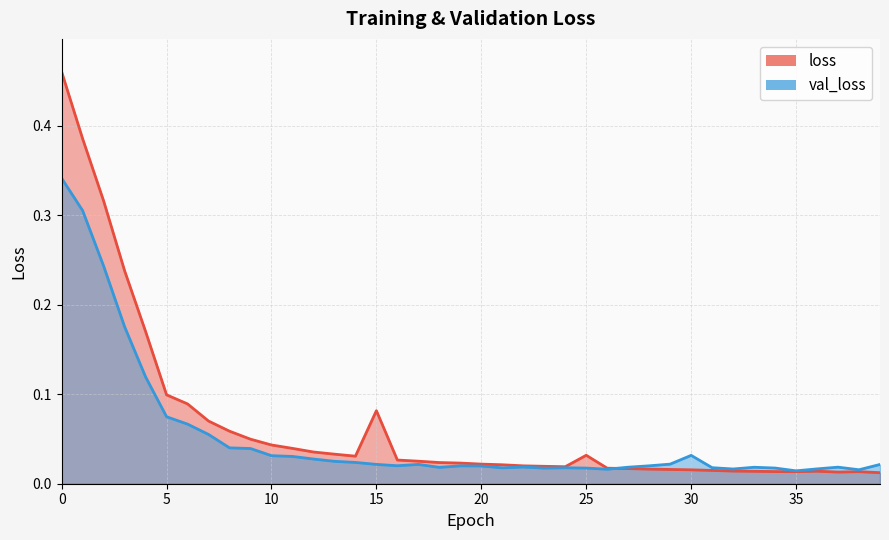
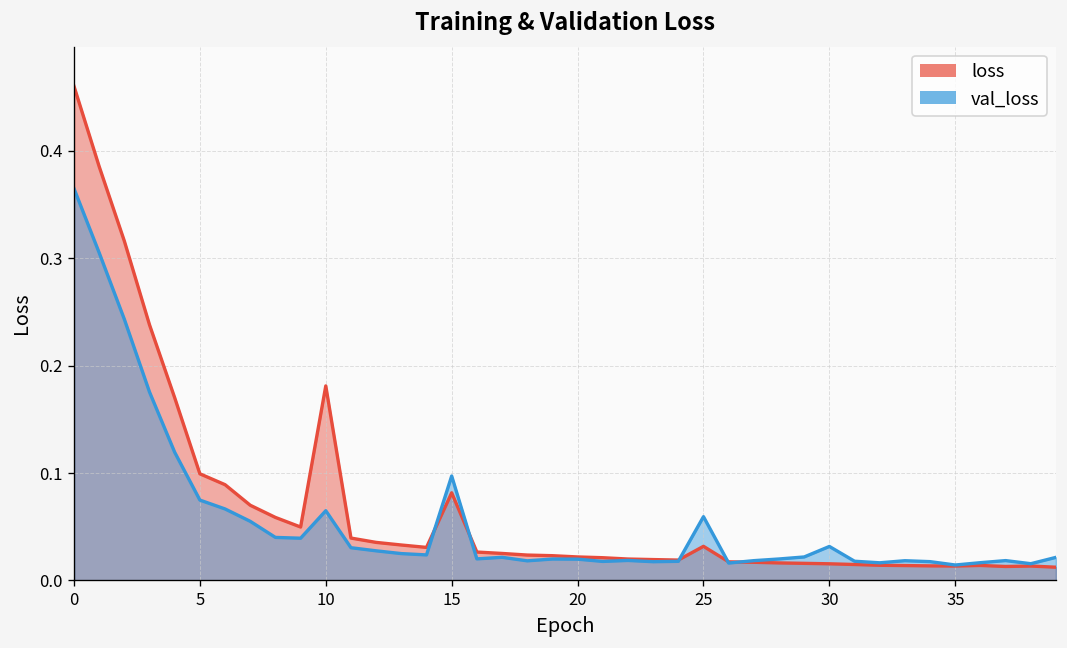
  {
    "loss": {
      "0": 0.46,
      "5": 0.10,
-     "10": 0.04,
+     "10": 0.18,
      "15": 0.08,
      "25": 0.03,
      "30": 0.02
    },
    "val_loss": {
-     "0": 0.34,
+     "0": 0.36,
      "5": 0.07,
-     "10": 0.03,
-     "15": 0.02,
-     "25": 0.02,
+     "10": 0.06,
+     "15": 0.10,
+     "25": 0.06,
      "30": 0.03
    }
  }
